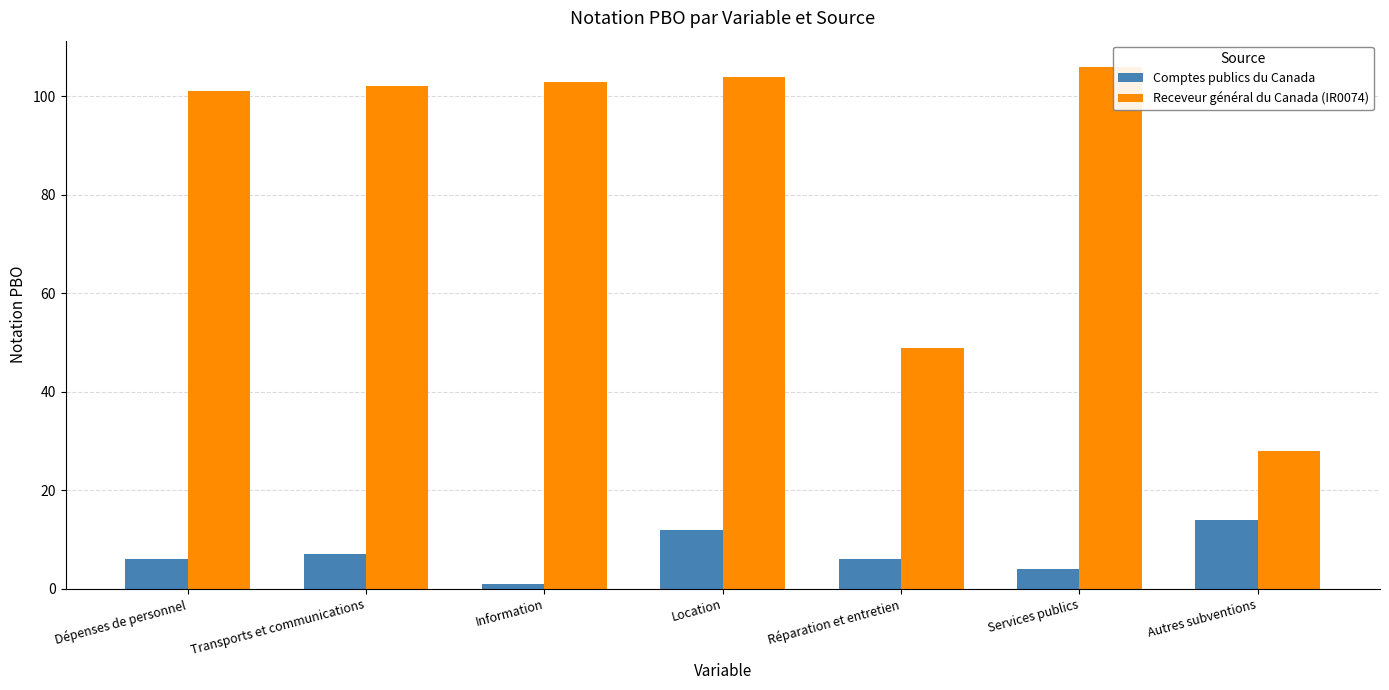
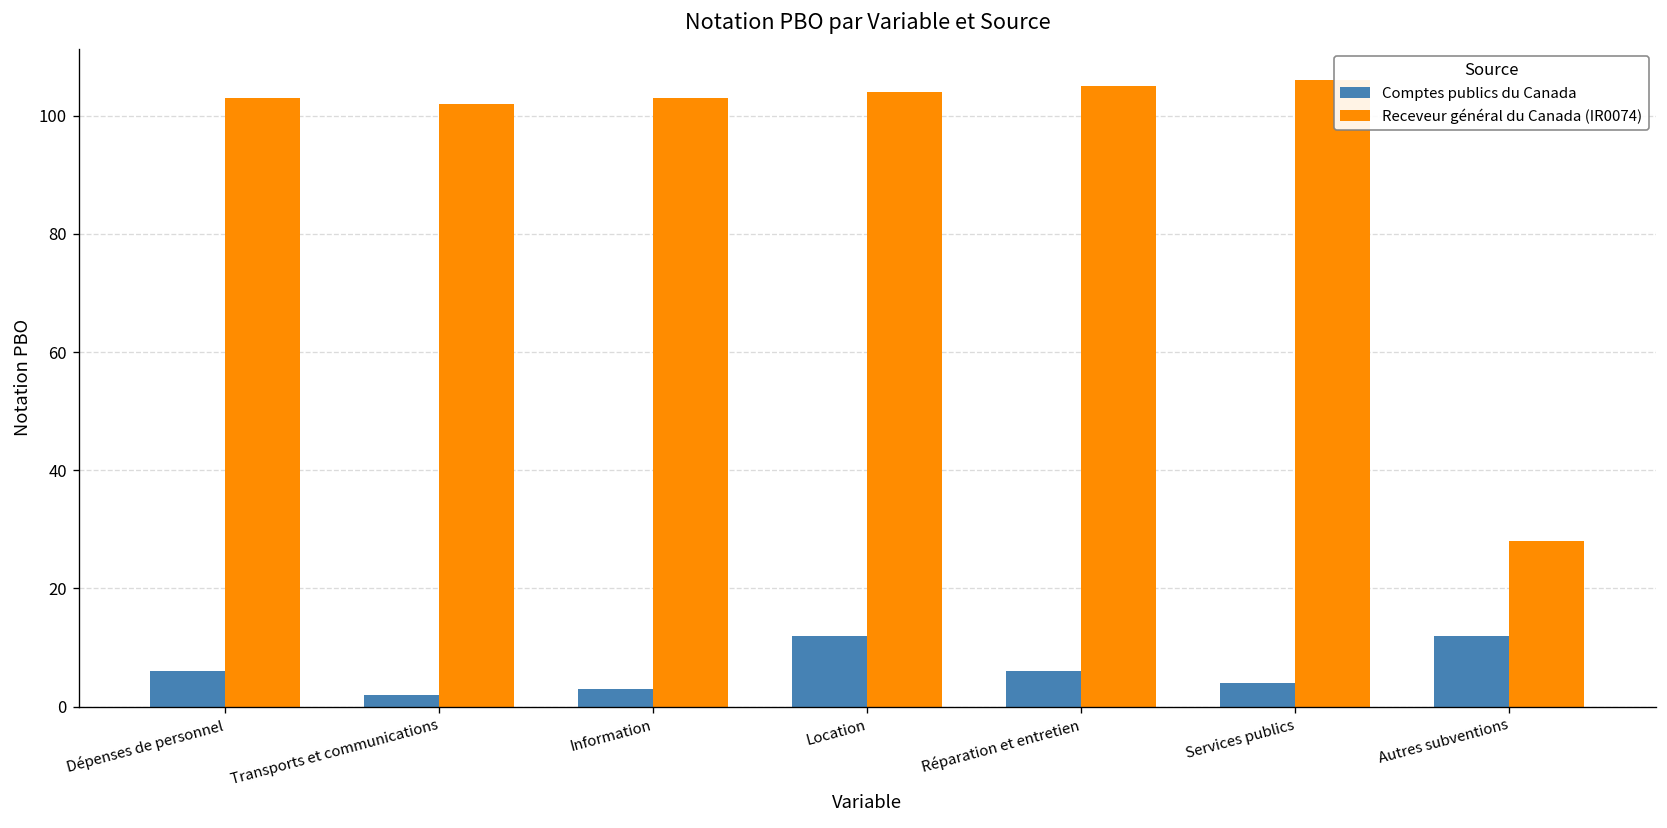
  {
    "Comptes publics du Canada": {
      "Dépenses de personnel": 6,
-     "Transports et communications": 7,
-     "Information": 1,
+     "Transports et communications": 2,
+     "Information": 3,
      "Location": 12,
      "Réparation et entretien": 6,
      "Services publics": 4,
-     "Autres subventions": 14
+     "Autres subventions": 12
    },
    "Receveur général du Canada (IR0074)": {
-     "Dépenses de personnel": 101,
+     "Dépenses de personnel": 103,
      "Transports et communications": 102,
      "Information": 103,
      "Location": 104,
-     "Réparation et entretien": 49,
+     "Réparation et entretien": 105,
      "Services publics": 106,
      "Autres subventions": 28
    }
  }
